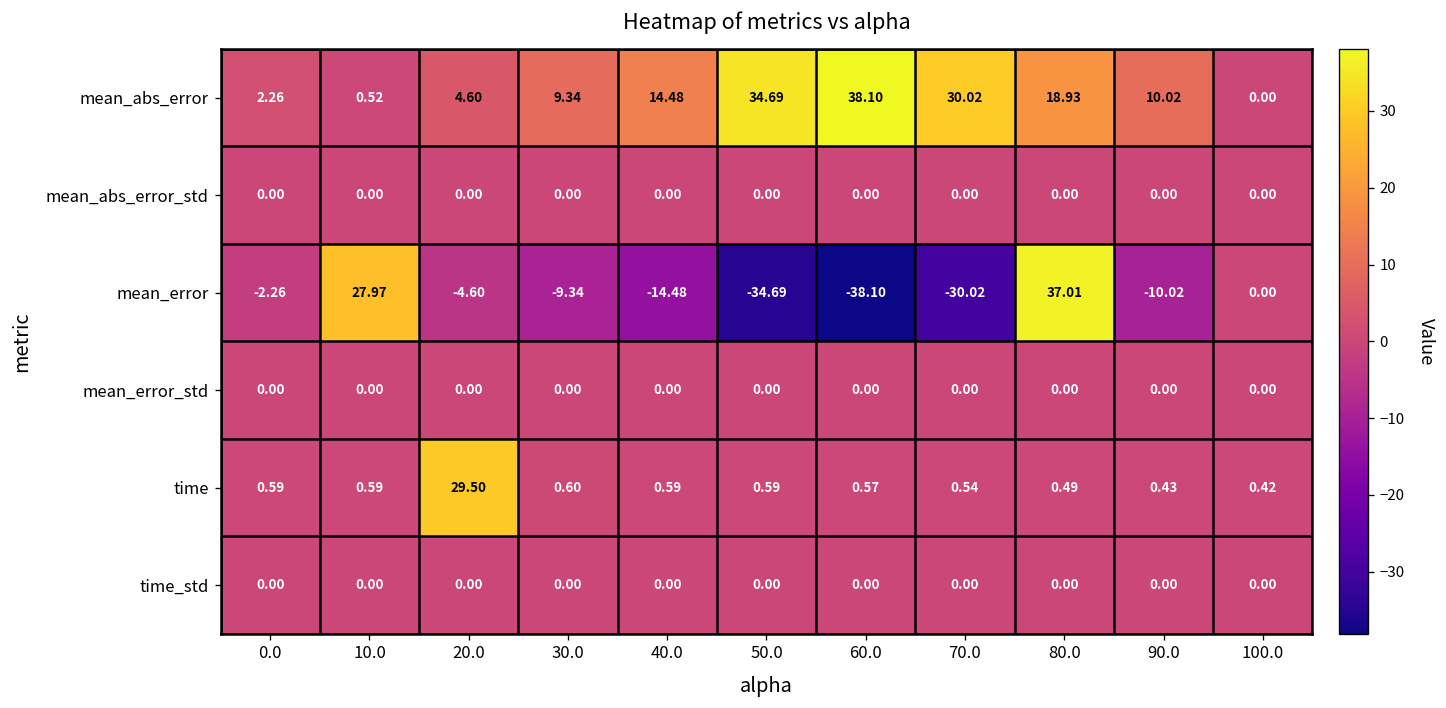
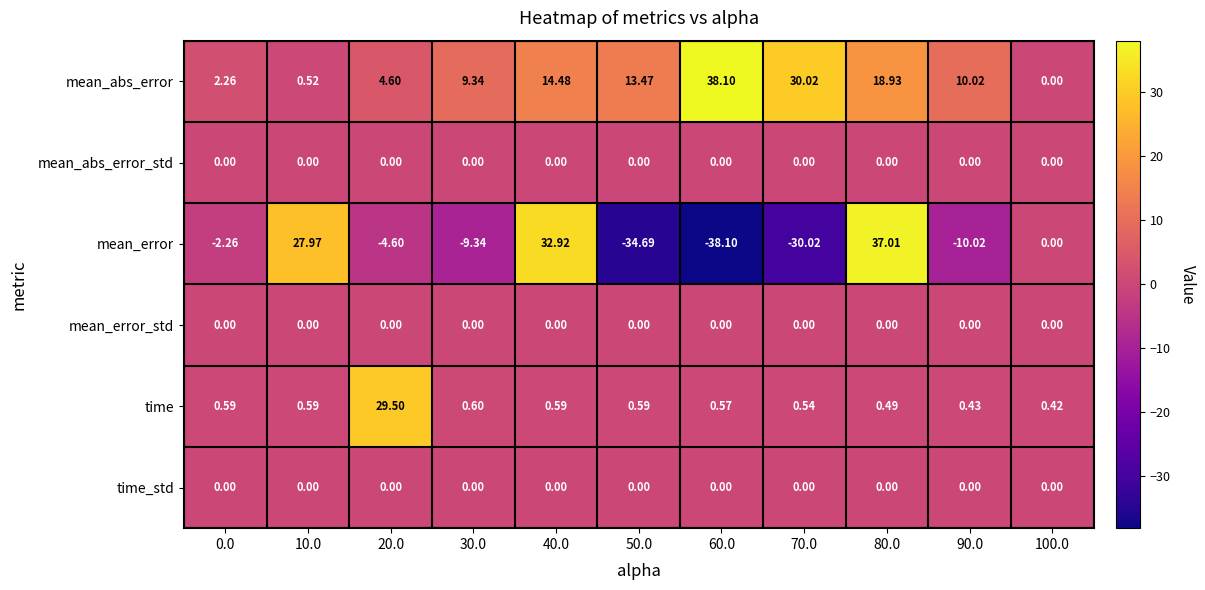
  {
    "mean_abs_error": {
      "0.0": 2.26,
      "10.0": 0.52,
      "20.0": 4.60,
      "30.0": 9.34,
      "40.0": 14.48,
-     "50.0": 34.69,
+     "50.0": 13.47,
      "60.0": 38.10,
      "70.0": 30.02,
      "80.0": 18.93,
      "90.0": 10.02,
      "100.0": 0.00
    },
    "mean_abs_error_std": {
      "0.0": 0.00,
      "10.0": 0.00,
      "20.0": 0.00,
      "30.0": 0.00,
      "40.0": 0.00,
      "50.0": 0.00,
      "60.0": 0.00,
      "70.0": 0.00,
      "80.0": 0.00,
      "90.0": 0.00,
      "100.0": 0.00
    },
    "mean_error": {
      "0.0": -2.26,
      "10.0": 27.97,
      "20.0": -4.60,
      "30.0": -9.34,
-     "40.0": -14.48,
+     "40.0": 32.92,
      "50.0": -34.69,
      "60.0": -38.10,
      "70.0": -30.02,
      "80.0": 37.01,
      "90.0": -10.02,
      "100.0": 0.00
    },
    "mean_error_std": {
      "0.0": 0.00,
      "10.0": 0.00,
      "20.0": 0.00,
      "30.0": 0.00,
      "40.0": 0.00,
      "50.0": 0.00,
      "60.0": 0.00,
      "70.0": 0.00,
      "80.0": 0.00,
      "90.0": 0.00,
      "100.0": 0.00
    },
    "time": {
      "0.0": 0.59,
      "10.0": 0.59,
      "20.0": 29.50,
      "30.0": 0.60,
      "40.0": 0.59,
      "50.0": 0.59,
      "60.0": 0.57,
      "70.0": 0.54,
      "80.0": 0.49,
      "90.0": 0.43,
      "100.0": 0.42
    },
    "time_std": {
      "0.0": 0.00,
      "10.0": 0.00,
      "20.0": 0.00,
      "30.0": 0.00,
      "40.0": 0.00,
      "50.0": 0.00,
      "60.0": 0.00,
      "70.0": 0.00,
      "80.0": 0.00,
      "90.0": 0.00,
      "100.0": 0.00
    }
  }
